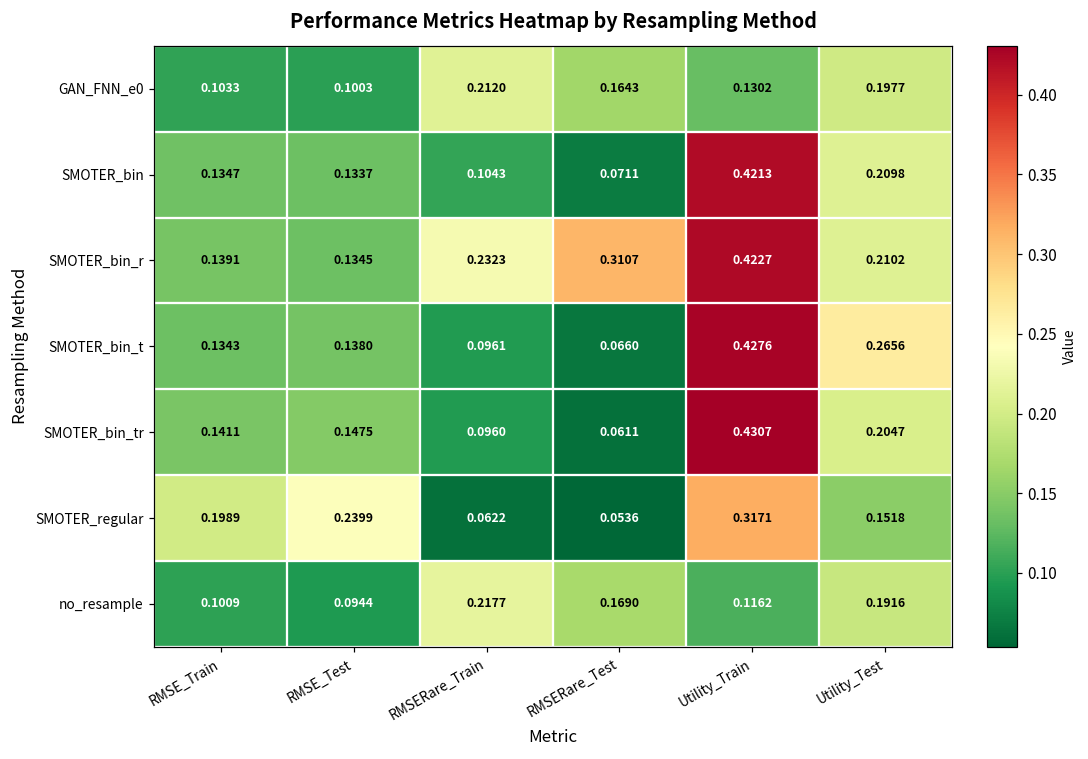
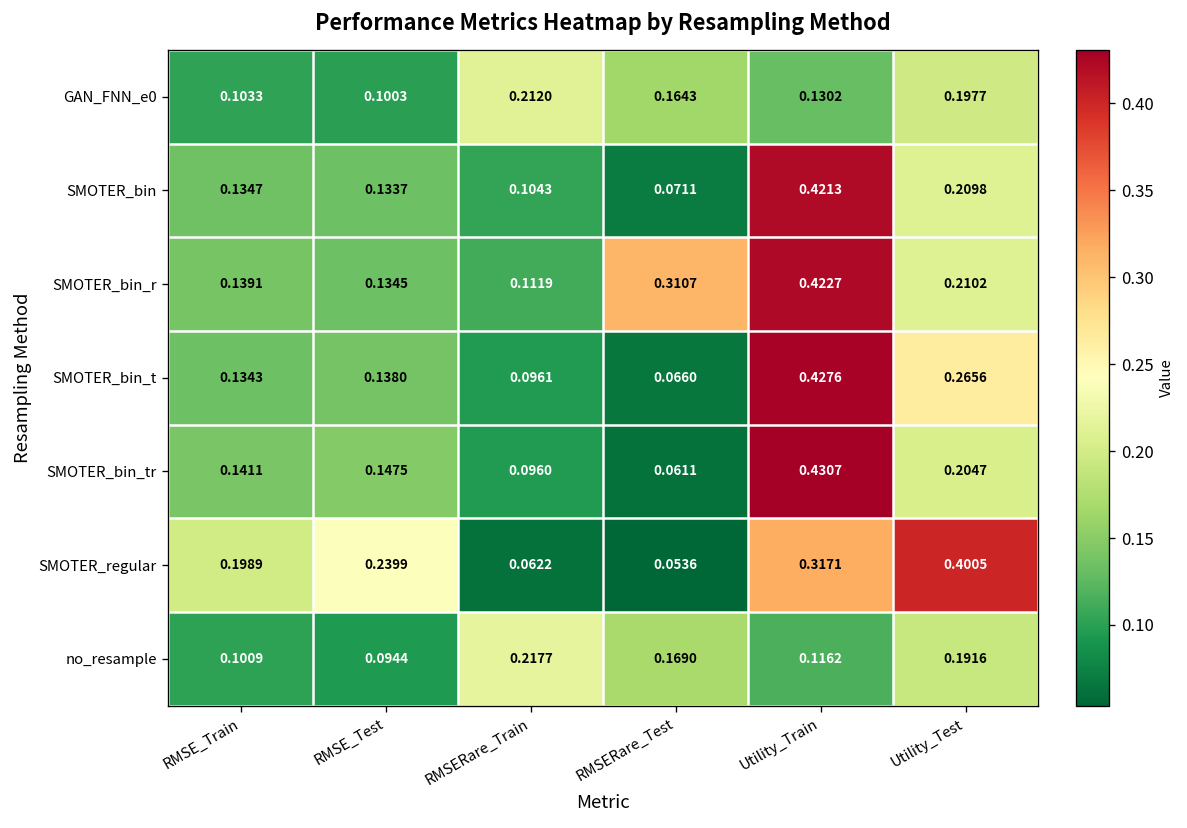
  {
    "GAN_FNN_e0": {
      "RMSE_Train": 0.1033,
      "RMSE_Test": 0.1003,
      "RMSERare_Train": 0.2120,
      "RMSERare_Test": 0.1643,
      "Utility_Train": 0.1302,
      "Utility_Test": 0.1977
    },
    "SMOTER_bin": {
      "RMSE_Train": 0.1347,
      "RMSE_Test": 0.1337,
      "RMSERare_Train": 0.1043,
      "RMSERare_Test": 0.0711,
      "Utility_Train": 0.4213,
      "Utility_Test": 0.2098
    },
    "SMOTER_bin_r": {
      "RMSE_Train": 0.1391,
      "RMSE_Test": 0.1345,
-     "RMSERare_Train": 0.2323,
+     "RMSERare_Train": 0.1119,
      "RMSERare_Test": 0.3107,
      "Utility_Train": 0.4227,
      "Utility_Test": 0.2102
    },
    "SMOTER_bin_t": {
      "RMSE_Train": 0.1343,
      "RMSE_Test": 0.1380,
      "RMSERare_Train": 0.0961,
      "RMSERare_Test": 0.0660,
      "Utility_Train": 0.4276,
      "Utility_Test": 0.2656
    },
    "SMOTER_bin_tr": {
      "RMSE_Train": 0.1411,
      "RMSE_Test": 0.1475,
      "RMSERare_Train": 0.0960,
      "RMSERare_Test": 0.0611,
      "Utility_Train": 0.4307,
      "Utility_Test": 0.2047
    },
    "SMOTER_regular": {
      "RMSE_Train": 0.1989,
      "RMSE_Test": 0.2399,
      "RMSERare_Train": 0.0622,
      "RMSERare_Test": 0.0536,
      "Utility_Train": 0.3171,
-     "Utility_Test": 0.1518
+     "Utility_Test": 0.4005
    },
    "no_resample": {
      "RMSE_Train": 0.1009,
      "RMSE_Test": 0.0944,
      "RMSERare_Train": 0.2177,
      "RMSERare_Test": 0.1690,
      "Utility_Train": 0.1162,
      "Utility_Test": 0.1916
    }
  }
